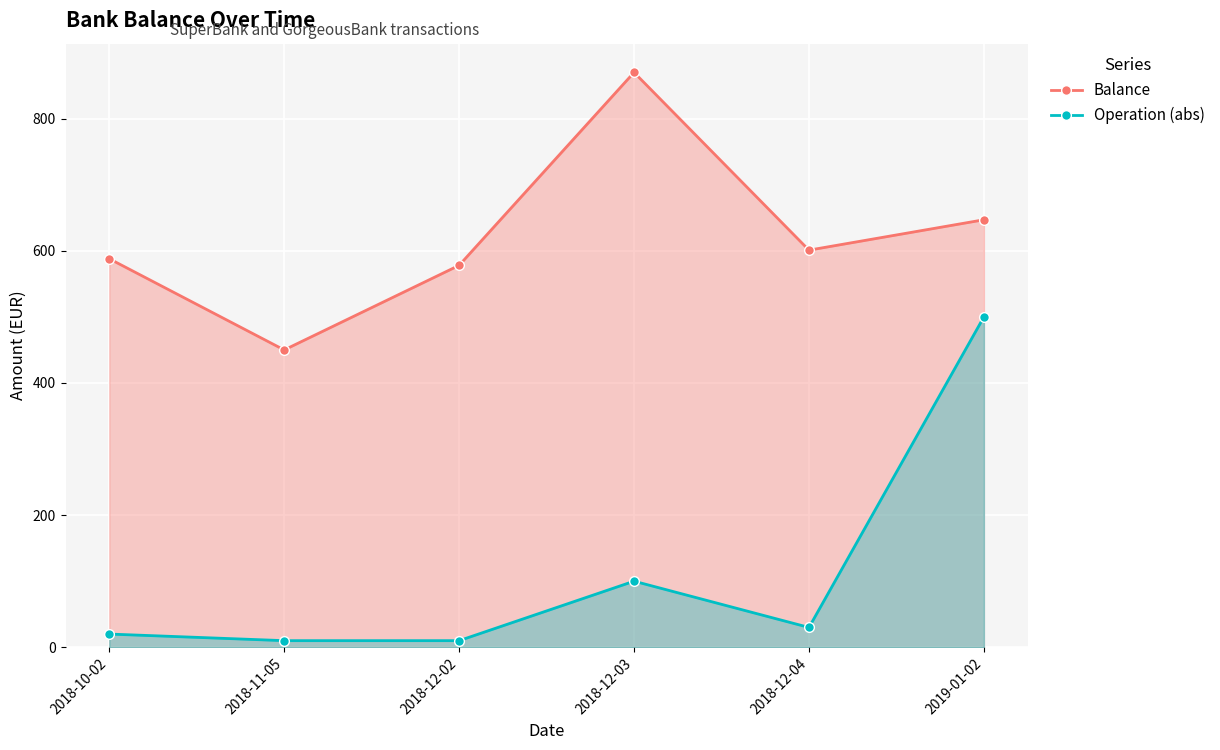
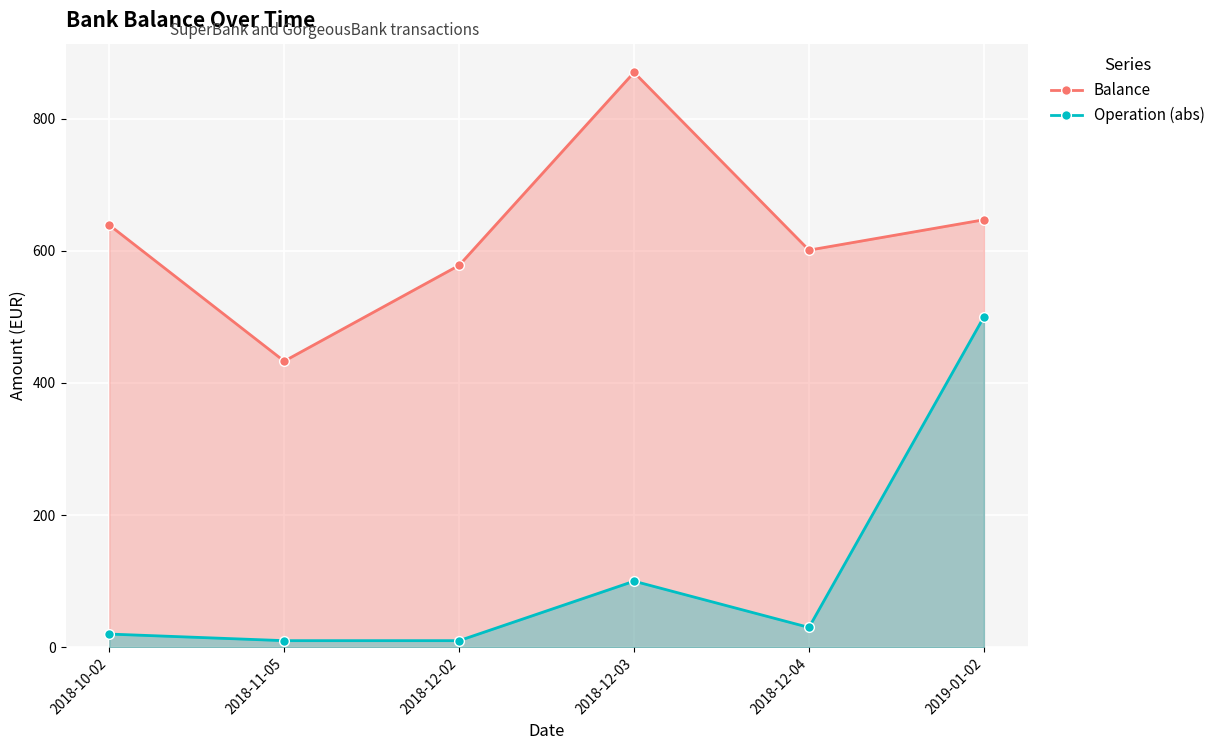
  {
    "Balance": {
-     "2018-10-02": 590,
-     "2018-11-05": 450,
+     "2018-10-02": 640,
+     "2018-11-05": 430,
      "2018-12-02": 580,
      "2018-12-03": 870,
      "2018-12-04": 600,
      "2019-01-02": 650
    },
    "Operation (abs)": {
      "2018-10-02": 20,
      "2018-11-05": 10,
      "2018-12-02": 10,
      "2018-12-03": 100,
      "2018-12-04": 30,
      "2019-01-02": 500
    }
  }
